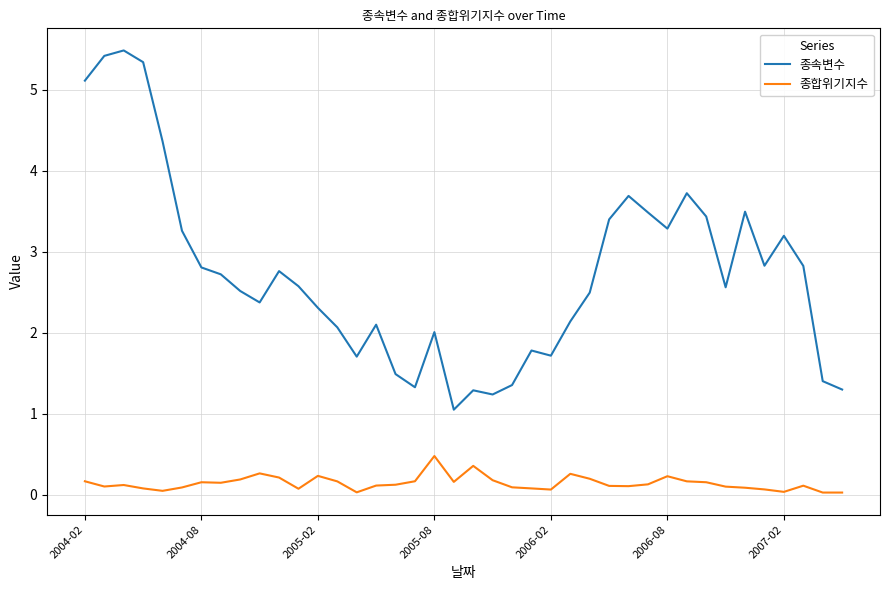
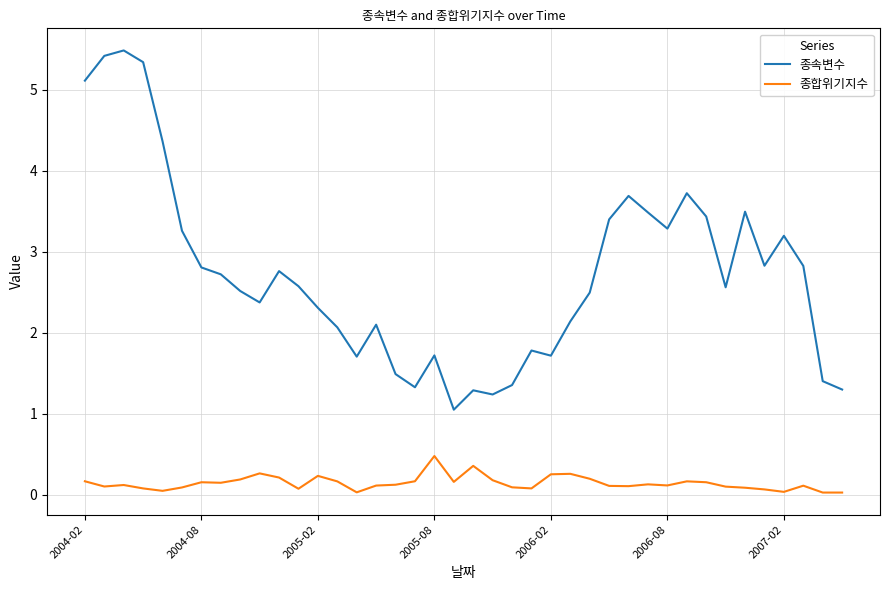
  {
    "종속변수": {
      "2004-02": 5.1,
      "2004-08": 2.8,
      "2005-02": 2.3,
-     "2005-08": 2.0,
+     "2005-08": 1.7,
      "2006-02": 1.7,
      "2006-08": 3.3,
      "2007-02": 3.2
    },
    "종합위기지수": {
      "2004-02": 0.2,
      "2004-08": 0.2,
      "2005-02": 0.2,
      "2005-08": 0.5,
-     "2006-02": 0.1,
-     "2006-08": 0.2,
+     "2006-02": 0.3,
+     "2006-08": 0.1,
      "2007-02": 0.0
    }
  }
